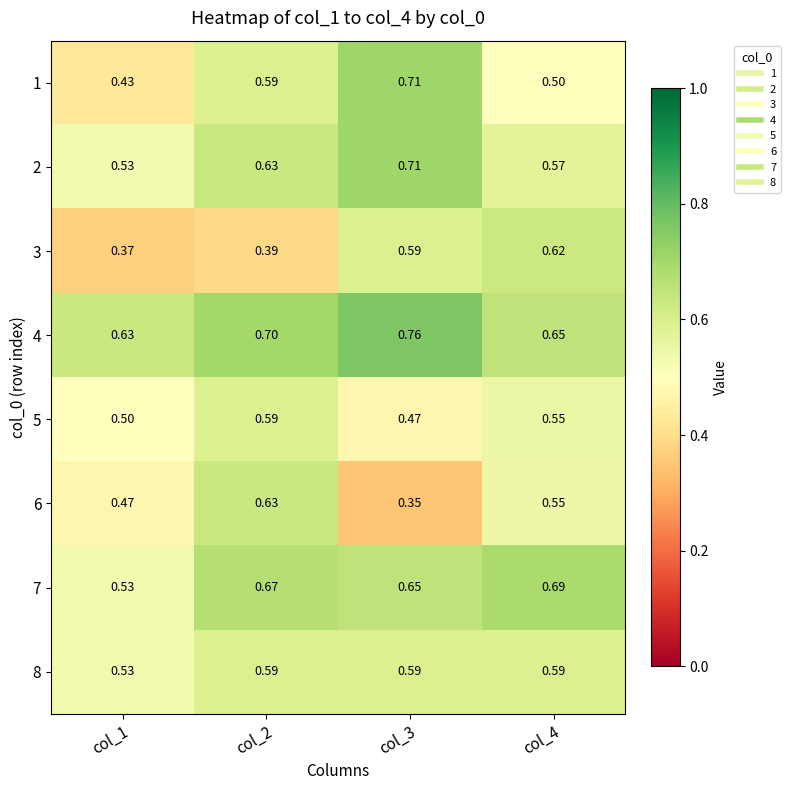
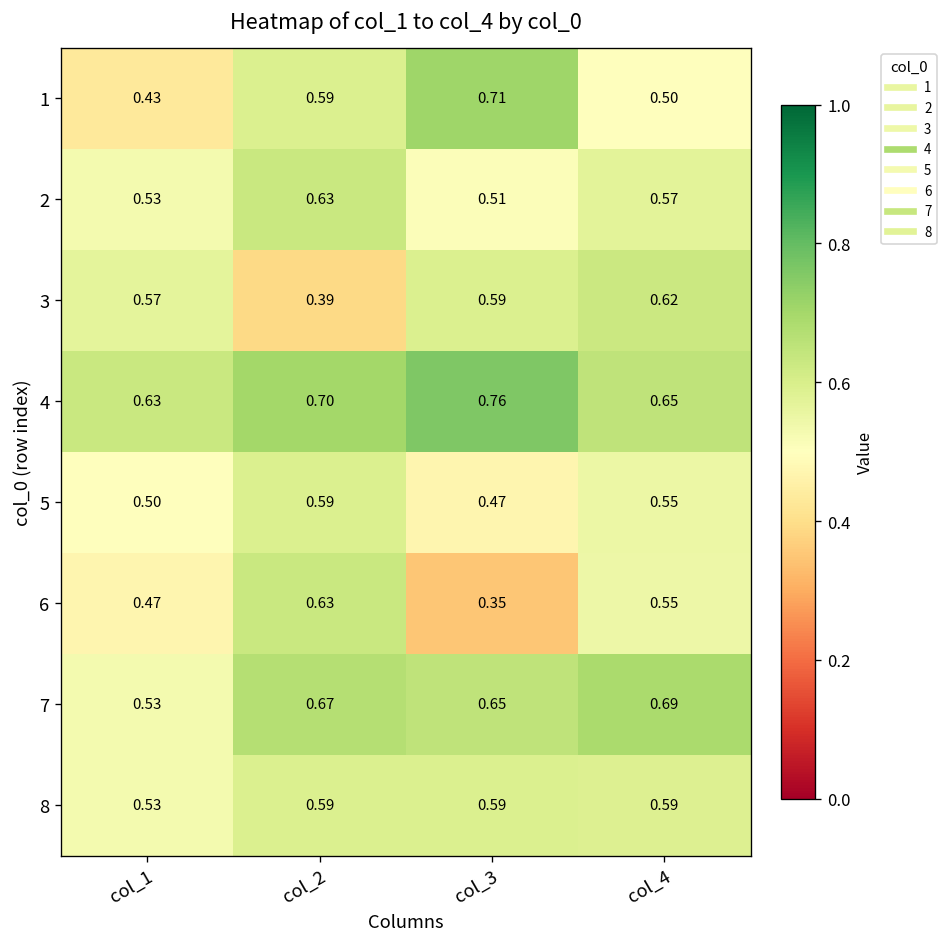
  {
    "1": {
      "col_1": 0.43,
      "col_2": 0.59,
      "col_3": 0.71,
      "col_4": 0.50
    },
    "2": {
      "col_1": 0.53,
      "col_2": 0.63,
-     "col_3": 0.71,
+     "col_3": 0.51,
      "col_4": 0.57
    },
    "3": {
-     "col_1": 0.37,
+     "col_1": 0.57,
      "col_2": 0.39,
      "col_3": 0.59,
      "col_4": 0.62
    },
    "4": {
      "col_1": 0.63,
      "col_2": 0.70,
      "col_3": 0.76,
      "col_4": 0.65
    },
    "5": {
      "col_1": 0.50,
      "col_2": 0.59,
      "col_3": 0.47,
      "col_4": 0.55
    },
    "6": {
      "col_1": 0.47,
      "col_2": 0.63,
      "col_3": 0.35,
      "col_4": 0.55
    },
    "7": {
      "col_1": 0.53,
      "col_2": 0.67,
      "col_3": 0.65,
      "col_4": 0.69
    },
    "8": {
      "col_1": 0.53,
      "col_2": 0.59,
      "col_3": 0.59,
      "col_4": 0.59
    }
  }
